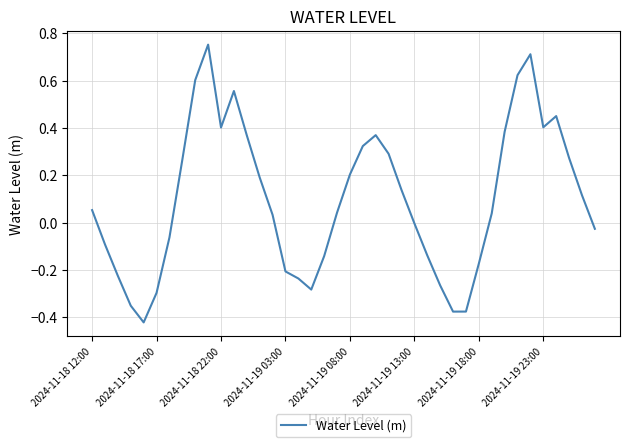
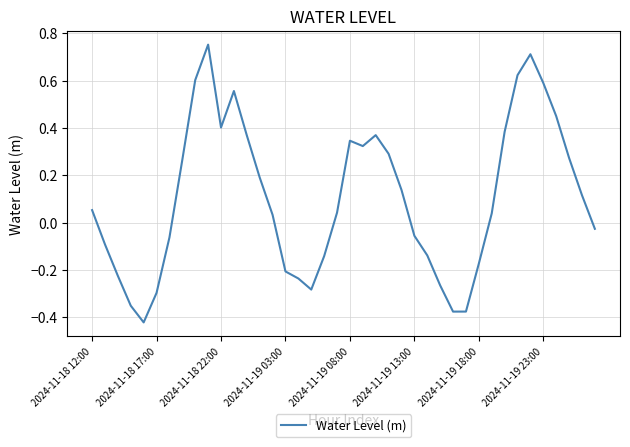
  {
    "2024-11-18 12:00": 0.05,
    "2024-11-18 17:00": -0.30,
    "2024-11-18 22:00": 0.40,
    "2024-11-19 03:00": -0.21,
-   "2024-11-19 08:00": 0.20,
-   "2024-11-19 13:00": 0.00,
+   "2024-11-19 08:00": 0.35,
+   "2024-11-19 13:00": -0.06,
    "2024-11-19 18:00": -0.17,
-   "2024-11-19 23:00": 0.40
+   "2024-11-19 23:00": 0.59
  }
